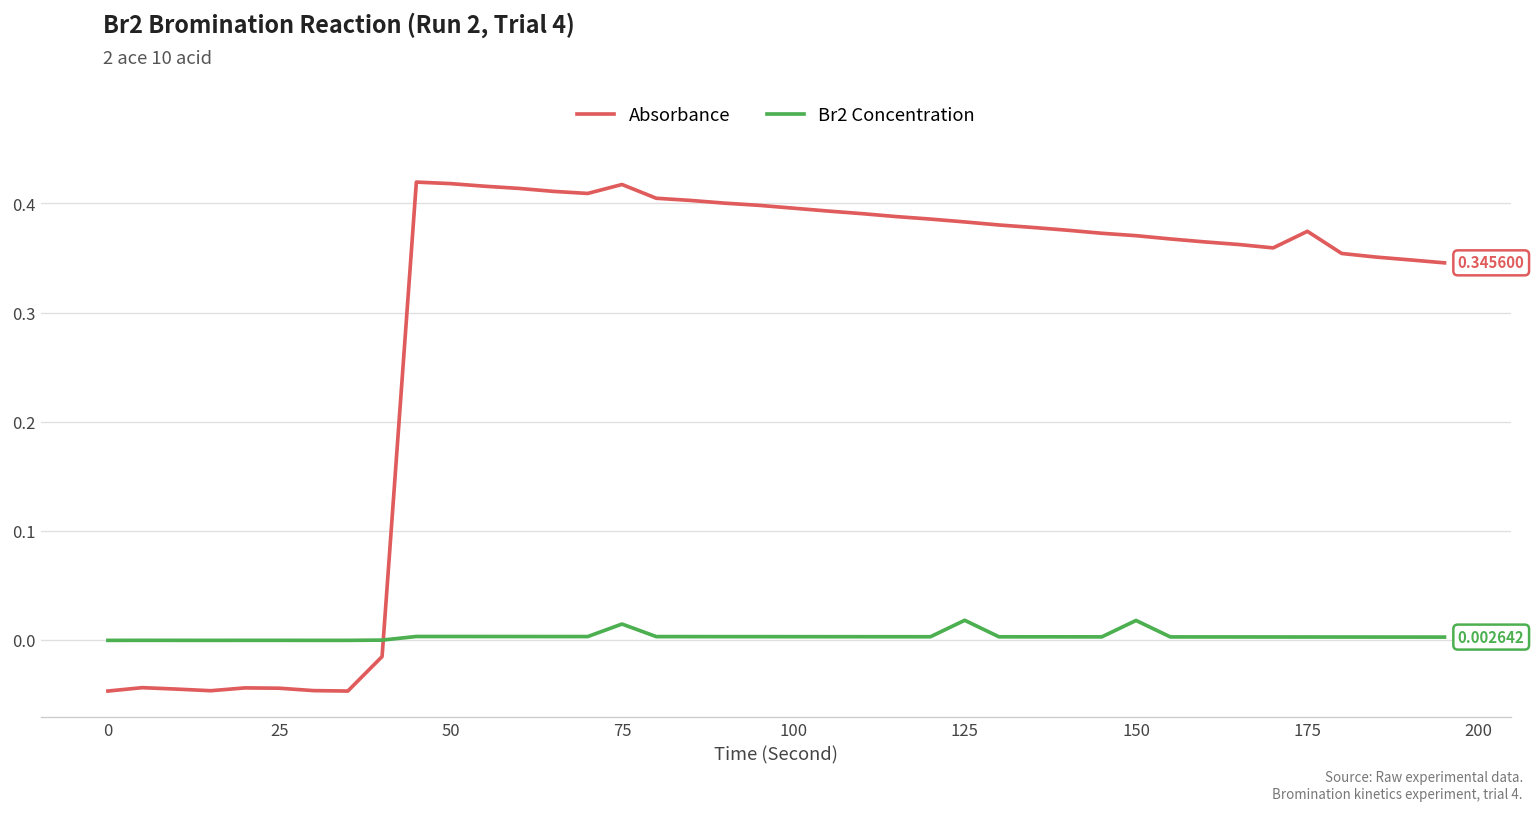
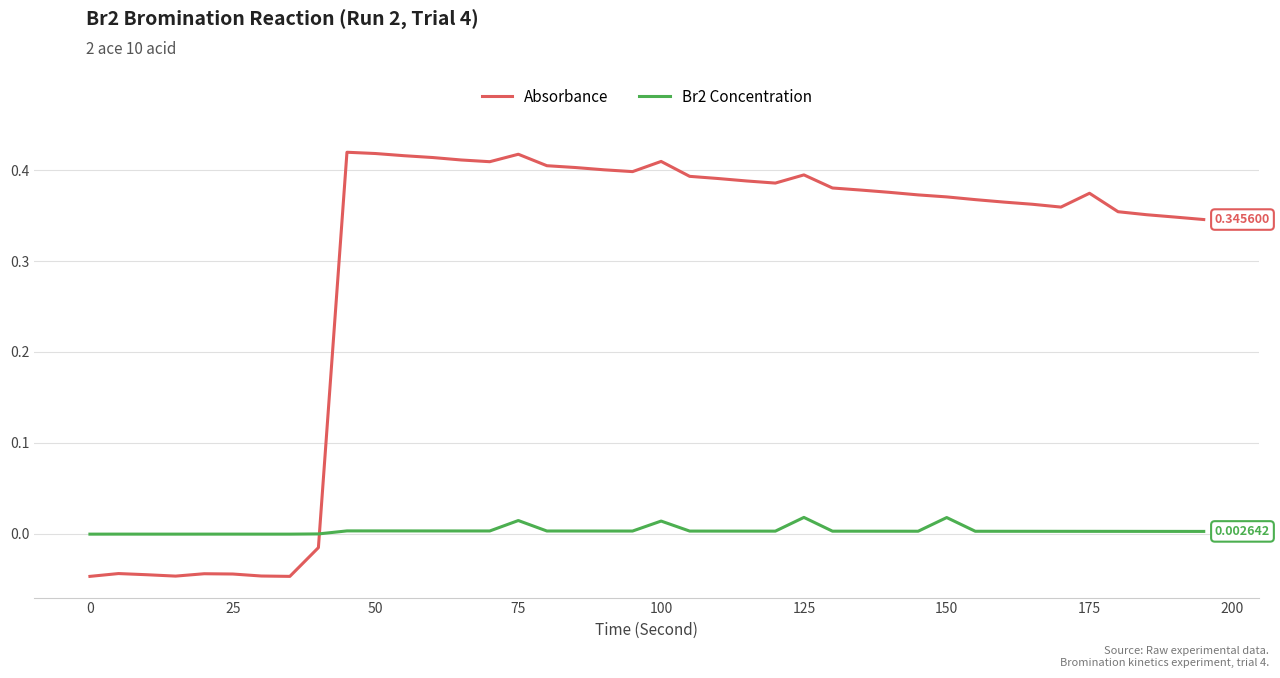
  {
    "Absorbance": {
      "0": -0.05,
      "25": -0.04,
      "50": 0.42,
      "75": 0.42,
-     "100": 0.40,
-     "125": 0.38,
+     "100": 0.41,
+     "125": 0.39,
      "150": 0.37,
      "175": 0.37
    },
    "Br2 Concentration": {
      "0": 0.00,
      "25": 0.00,
      "50": 0.00,
      "75": 0.01,
-     "100": 0.00,
+     "100": 0.01,
      "125": 0.02,
      "150": 0.02,
      "175": 0.00
    }
  }
